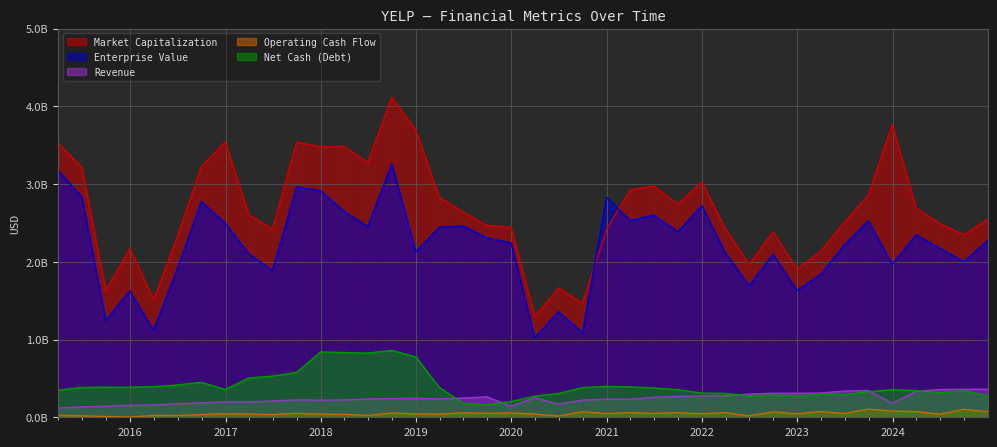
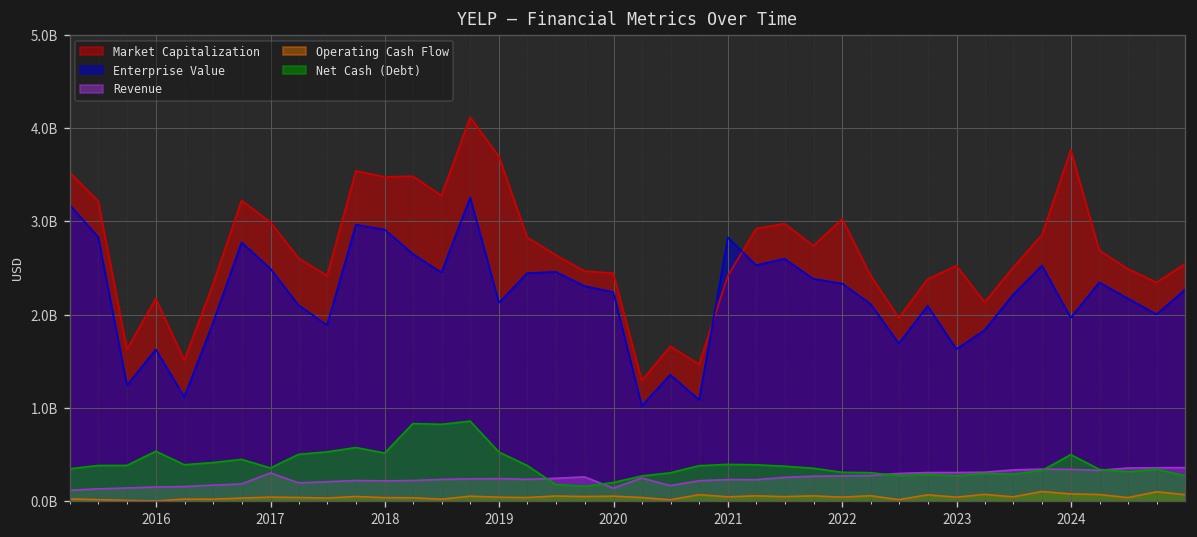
  {
    "Market Capitalization": {
      "2016": 2200000000,
-     "2017": 3500000000,
+     "2017": 3000000000,
      "2018": 3500000000,
      "2019": 3700000000,
      "2020": 2400000000,
      "2021": 2400000000,
      "2022": 3000000000,
-     "2023": 1900000000,
+     "2023": 2500000000,
      "2024": 3800000000
    },
    "Enterprise Value": {
      "2016": 1600000000,
      "2017": 2500000000,
      "2018": 2900000000,
      "2019": 2100000000,
      "2020": 2200000000,
      "2021": 2800000000,
-     "2022": 2700000000,
+     "2022": 2300000000,
      "2023": 1600000000,
      "2024": 2000000000
    },
    "Revenue": {
      "2016": 200000000,
-     "2017": 200000000,
+     "2017": 300000000,
      "2018": 200000000,
      "2019": 200000000,
      "2020": 100000000,
      "2021": 200000000,
      "2022": 300000000,
      "2023": 300000000,
-     "2024": 200000000
+     "2024": 300000000
    },
    "Operating Cash Flow": {
      "2016": 0,
      "2017": 0,
      "2018": 0,
      "2019": 0,
      "2020": 100000000,
      "2021": 0,
      "2022": 0,
      "2023": 0,
      "2024": 100000000
    },
    "Net Cash (Debt)": {
-     "2016": 400000000,
+     "2016": 500000000,
      "2017": 400000000,
-     "2018": 800000000,
-     "2019": 800000000,
+     "2018": 500000000,
+     "2019": 500000000,
      "2020": 200000000,
      "2021": 400000000,
      "2022": 300000000,
      "2023": 300000000,
-     "2024": 400000000
+     "2024": 500000000
    }
  }
